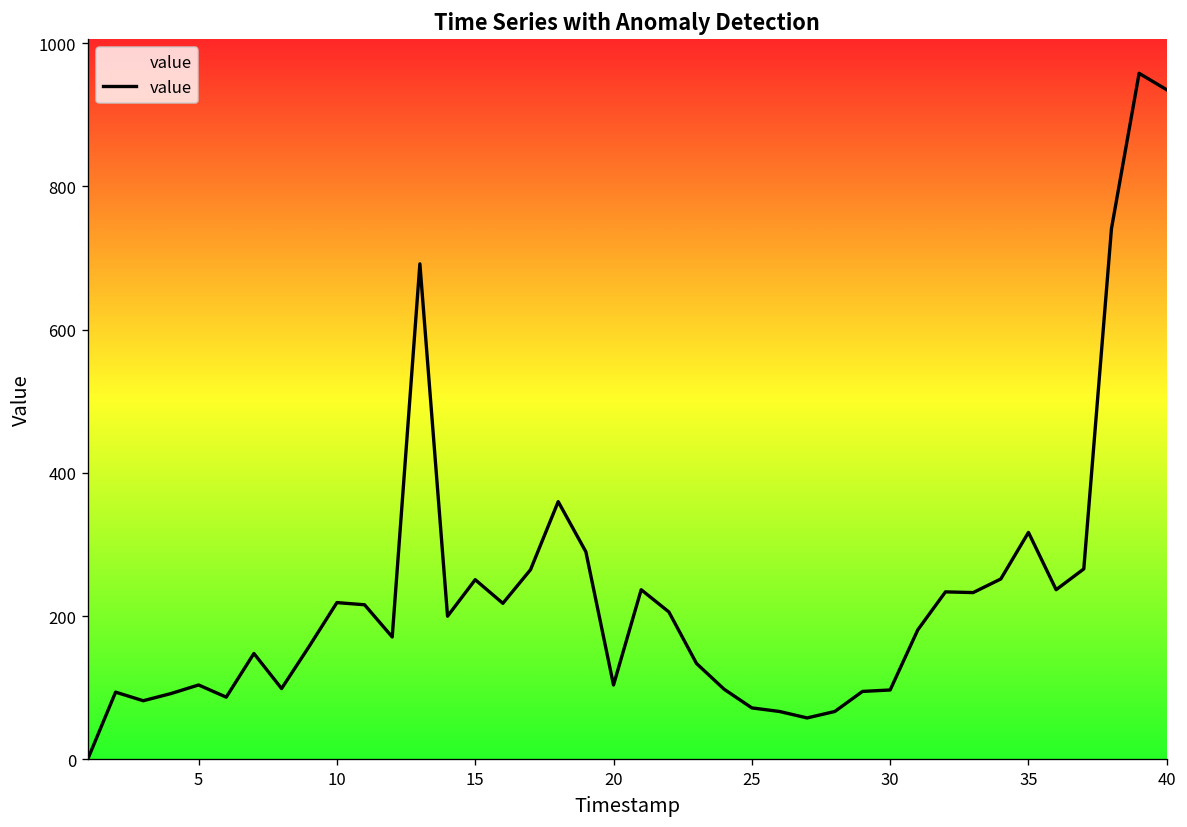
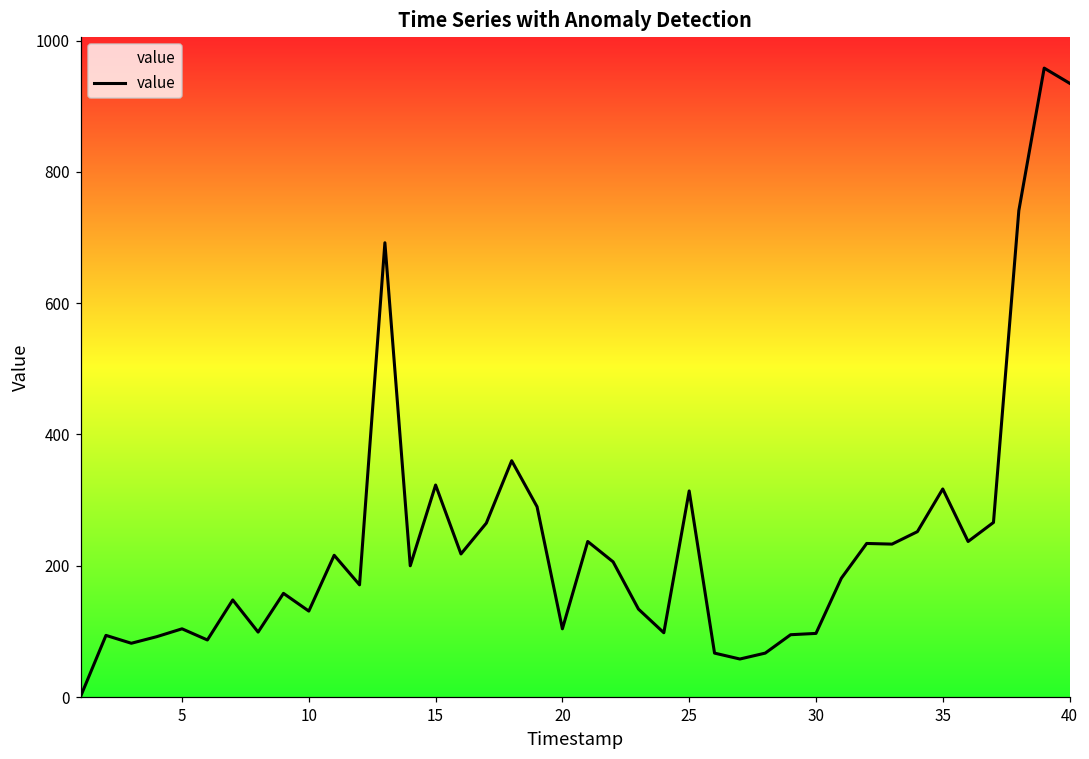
  {
    "5": 100,
-   "10": 220,
-   "15": 250,
+   "10": 130,
+   "15": 320,
    "20": 100,
-   "25": 70,
+   "25": 310,
    "30": 100,
    "35": 320,
    "40": 940
  }
